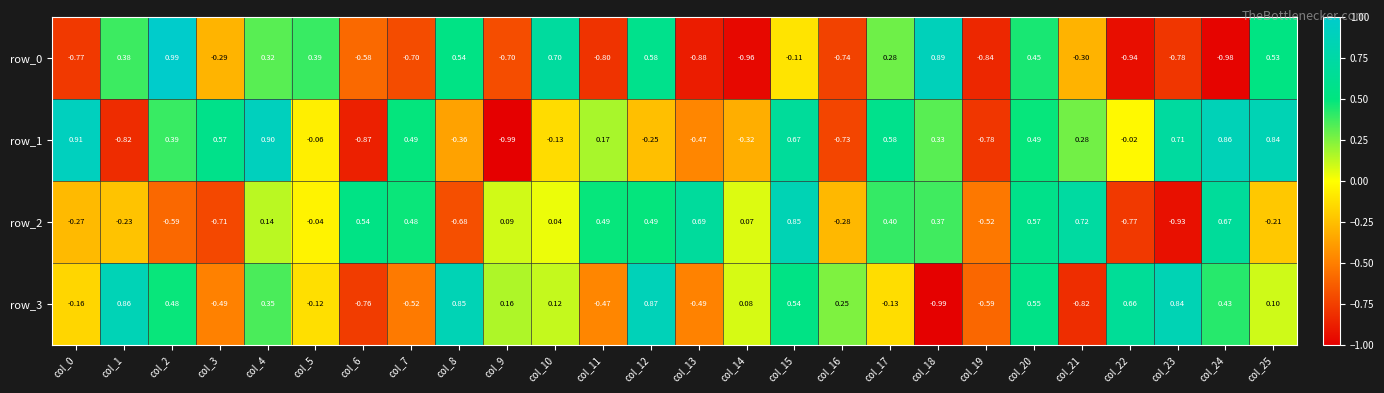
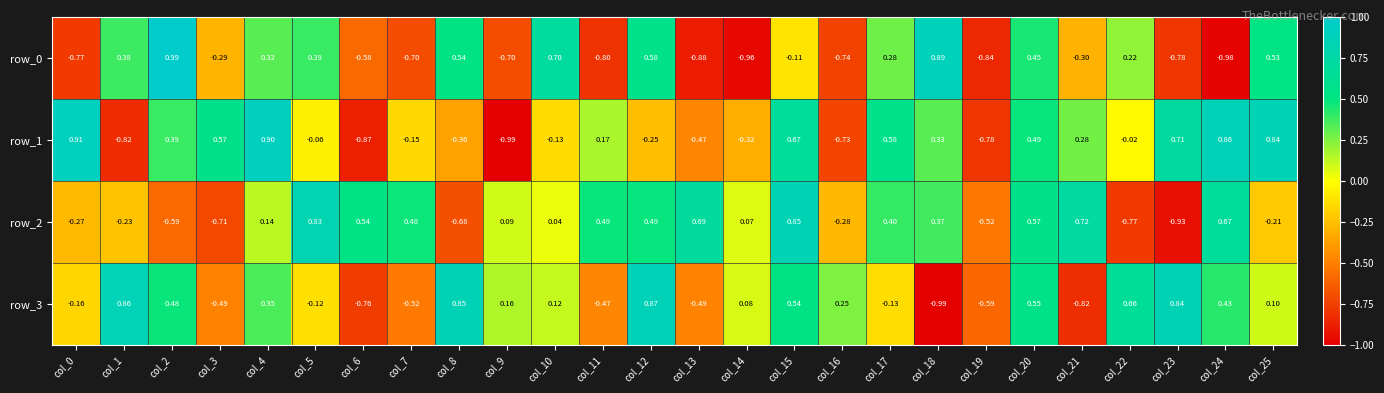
  {
    "row_0": {
      "col_0": -0.77,
      "col_1": 0.38,
      "col_2": 0.99,
      "col_3": -0.29,
      "col_4": 0.32,
      "col_5": 0.39,
      "col_6": -0.58,
      "col_7": -0.70,
      "col_8": 0.54,
      "col_9": -0.70,
      "col_10": 0.70,
      "col_11": -0.80,
      "col_12": 0.58,
      "col_13": -0.88,
      "col_14": -0.96,
      "col_15": -0.11,
      "col_16": -0.74,
      "col_17": 0.28,
      "col_18": 0.89,
      "col_19": -0.84,
      "col_20": 0.45,
      "col_21": -0.30,
-     "col_22": -0.94,
+     "col_22": 0.22,
      "col_23": -0.78,
      "col_24": -0.98,
      "col_25": 0.53
    },
    "row_1": {
      "col_0": 0.91,
      "col_1": -0.82,
      "col_2": 0.39,
      "col_3": 0.57,
      "col_4": 0.90,
      "col_5": -0.06,
      "col_6": -0.87,
-     "col_7": 0.49,
+     "col_7": -0.15,
      "col_8": -0.36,
      "col_9": -0.99,
      "col_10": -0.13,
      "col_11": 0.17,
      "col_12": -0.25,
      "col_13": -0.47,
      "col_14": -0.32,
      "col_15": 0.67,
      "col_16": -0.73,
      "col_17": 0.58,
      "col_18": 0.33,
      "col_19": -0.78,
      "col_20": 0.49,
      "col_21": 0.28,
      "col_22": -0.02,
      "col_23": 0.71,
      "col_24": 0.86,
      "col_25": 0.84
    },
    "row_2": {
      "col_0": -0.27,
      "col_1": -0.23,
      "col_2": -0.59,
      "col_3": -0.71,
      "col_4": 0.14,
-     "col_5": -0.04,
+     "col_5": 0.83,
      "col_6": 0.54,
      "col_7": 0.48,
      "col_8": -0.68,
      "col_9": 0.09,
      "col_10": 0.04,
      "col_11": 0.49,
      "col_12": 0.49,
      "col_13": 0.69,
      "col_14": 0.07,
      "col_15": 0.85,
      "col_16": -0.28,
      "col_17": 0.40,
      "col_18": 0.37,
      "col_19": -0.52,
      "col_20": 0.57,
      "col_21": 0.72,
      "col_22": -0.77,
      "col_23": -0.93,
      "col_24": 0.67,
      "col_25": -0.21
    },
    "row_3": {
      "col_0": -0.16,
      "col_1": 0.86,
      "col_2": 0.48,
      "col_3": -0.49,
      "col_4": 0.35,
      "col_5": -0.12,
      "col_6": -0.76,
      "col_7": -0.52,
      "col_8": 0.85,
      "col_9": 0.16,
      "col_10": 0.12,
      "col_11": -0.47,
      "col_12": 0.87,
      "col_13": -0.49,
      "col_14": 0.08,
      "col_15": 0.54,
      "col_16": 0.25,
      "col_17": -0.13,
      "col_18": -0.99,
      "col_19": -0.59,
      "col_20": 0.55,
      "col_21": -0.82,
      "col_22": 0.66,
      "col_23": 0.84,
      "col_24": 0.43,
      "col_25": 0.10
    }
  }
